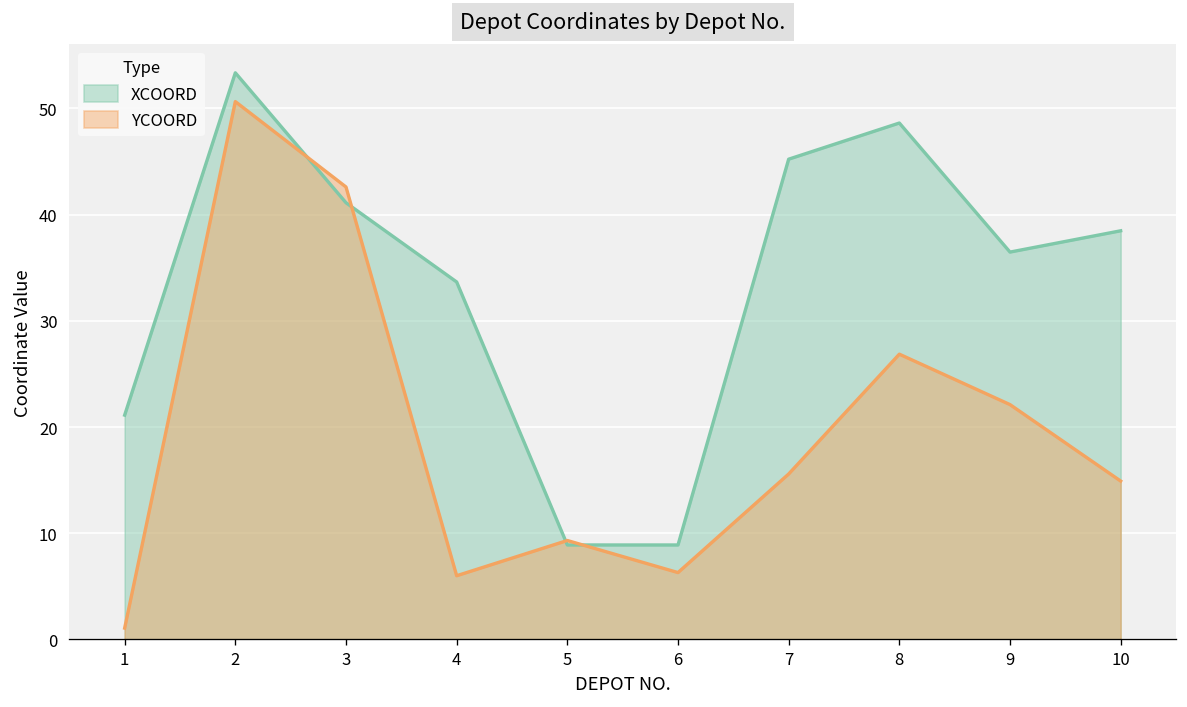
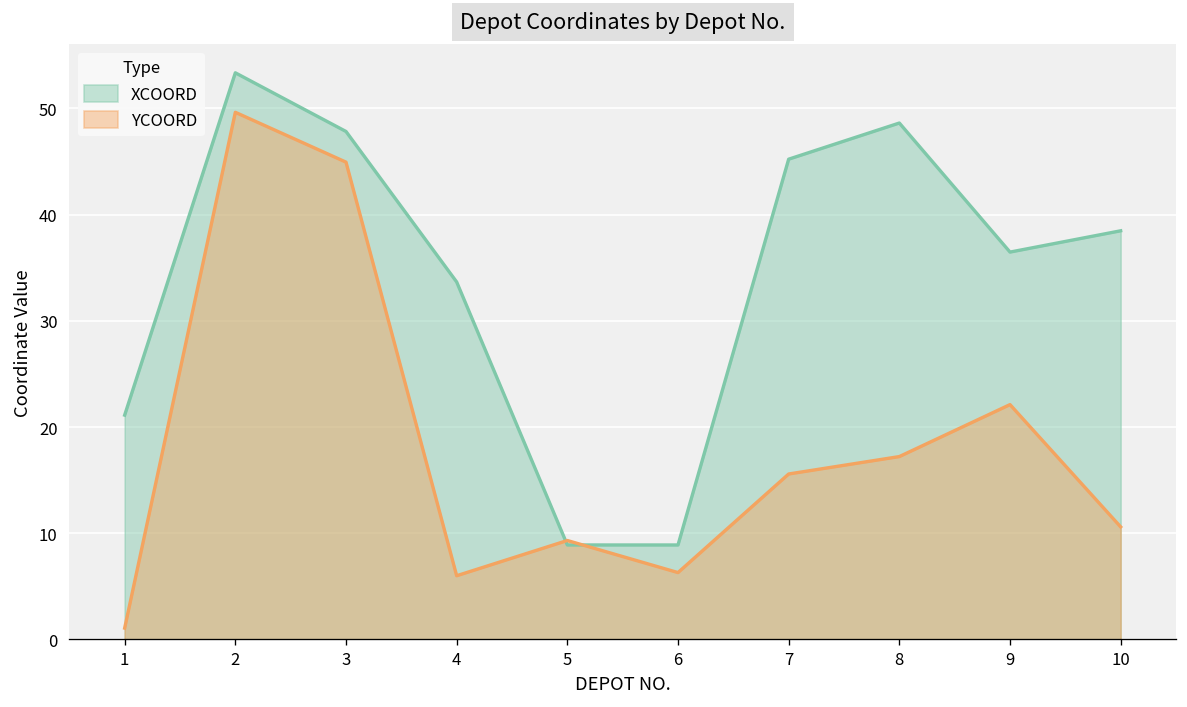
  {
    "XCOORD": {
      "1": 21,
      "2": 53,
-     "3": 41,
+     "3": 48,
      "4": 34,
      "5": 9,
      "6": 9,
      "7": 45,
      "8": 49,
      "9": 36,
      "10": 38
    },
    "YCOORD": {
      "1": 1,
-     "2": 51,
-     "3": 43,
+     "2": 50,
+     "3": 45,
      "4": 6,
      "5": 9,
      "6": 6,
      "7": 16,
-     "8": 27,
+     "8": 17,
      "9": 22,
-     "10": 15
+     "10": 11
    }
  }
